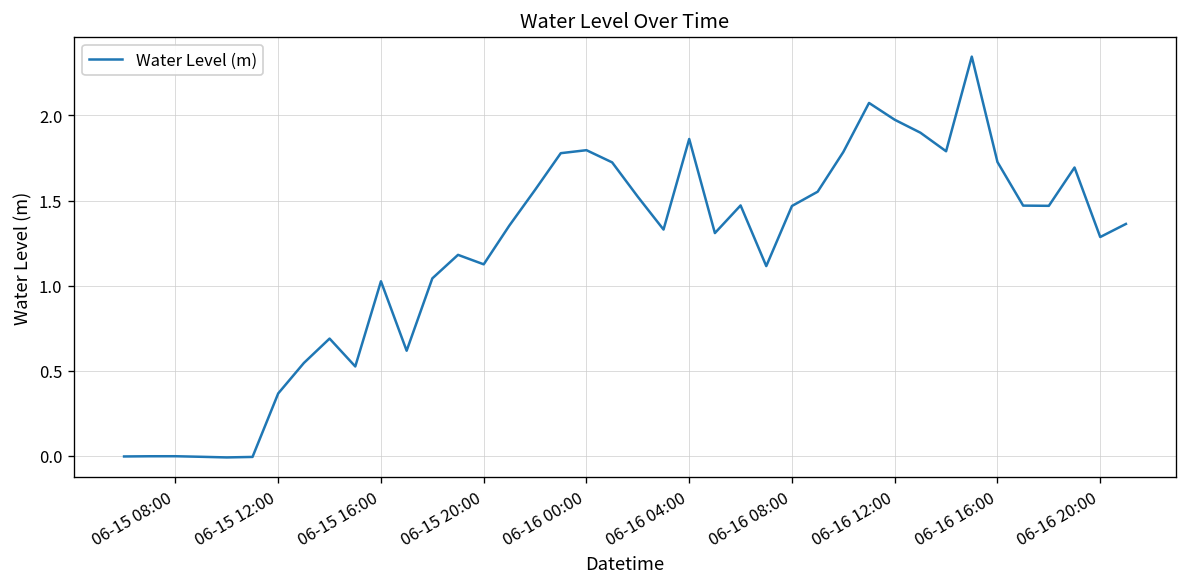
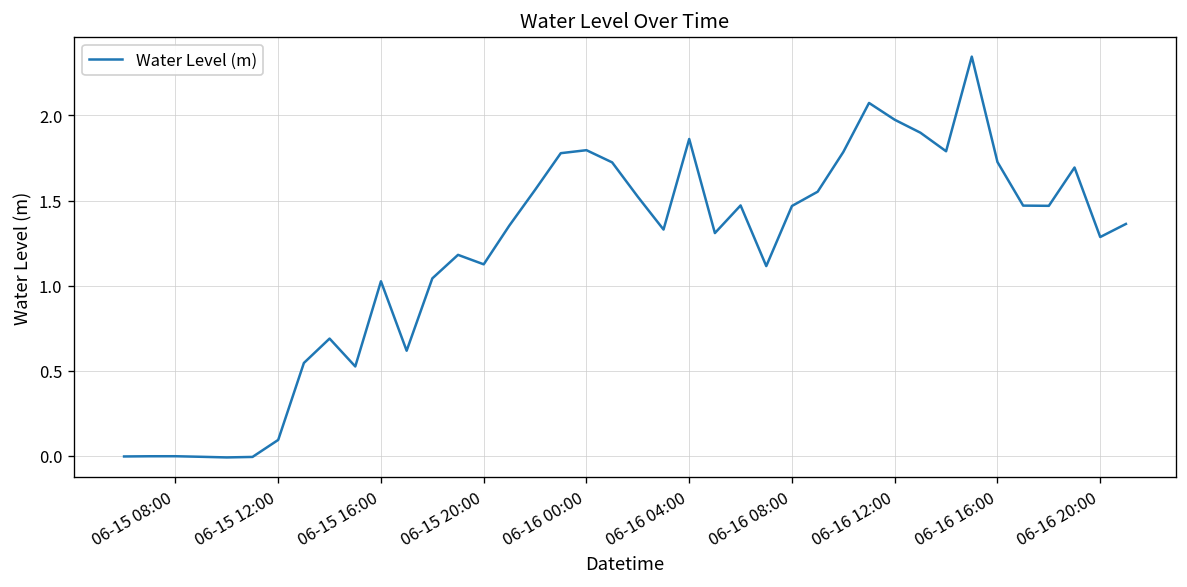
  {
    "06-15 08:00": 0.00,
-   "06-15 12:00": 0.37,
+   "06-15 12:00": 0.09,
    "06-15 16:00": 1.03,
    "06-15 20:00": 1.13,
    "06-16 00:00": 1.80,
    "06-16 04:00": 1.86,
    "06-16 08:00": 1.47,
    "06-16 12:00": 1.97,
    "06-16 16:00": 1.73,
    "06-16 20:00": 1.29
  }
